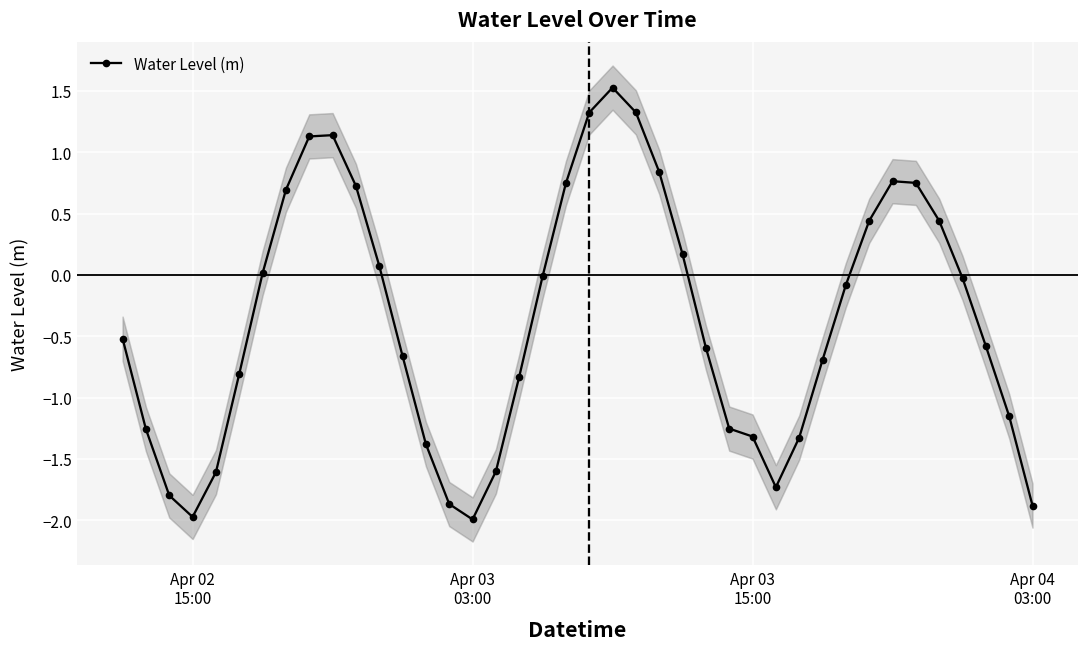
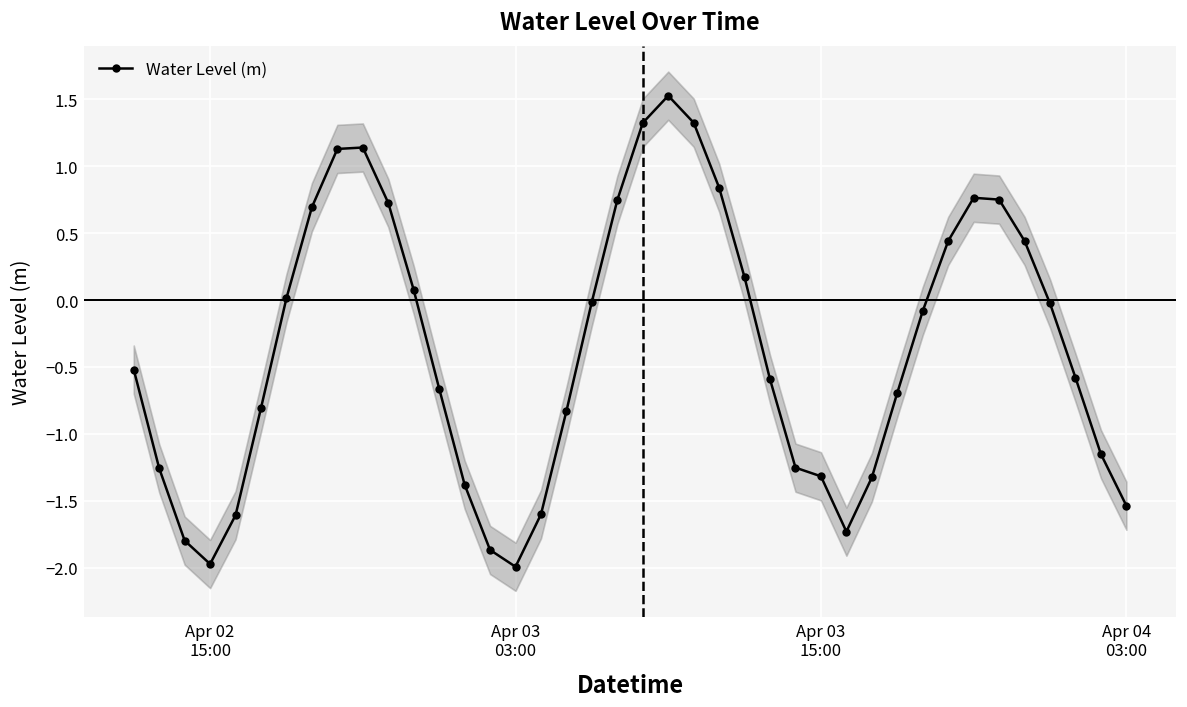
  {
    "Water Level (m)": {
      "Apr 02 15:00": -1.97,
      "Apr 03 03:00": -1.99,
      "Apr 03 15:00": -1.32,
-     "Apr 04 03:00": -1.88
+     "Apr 04 03:00": -1.54
    }
  }
